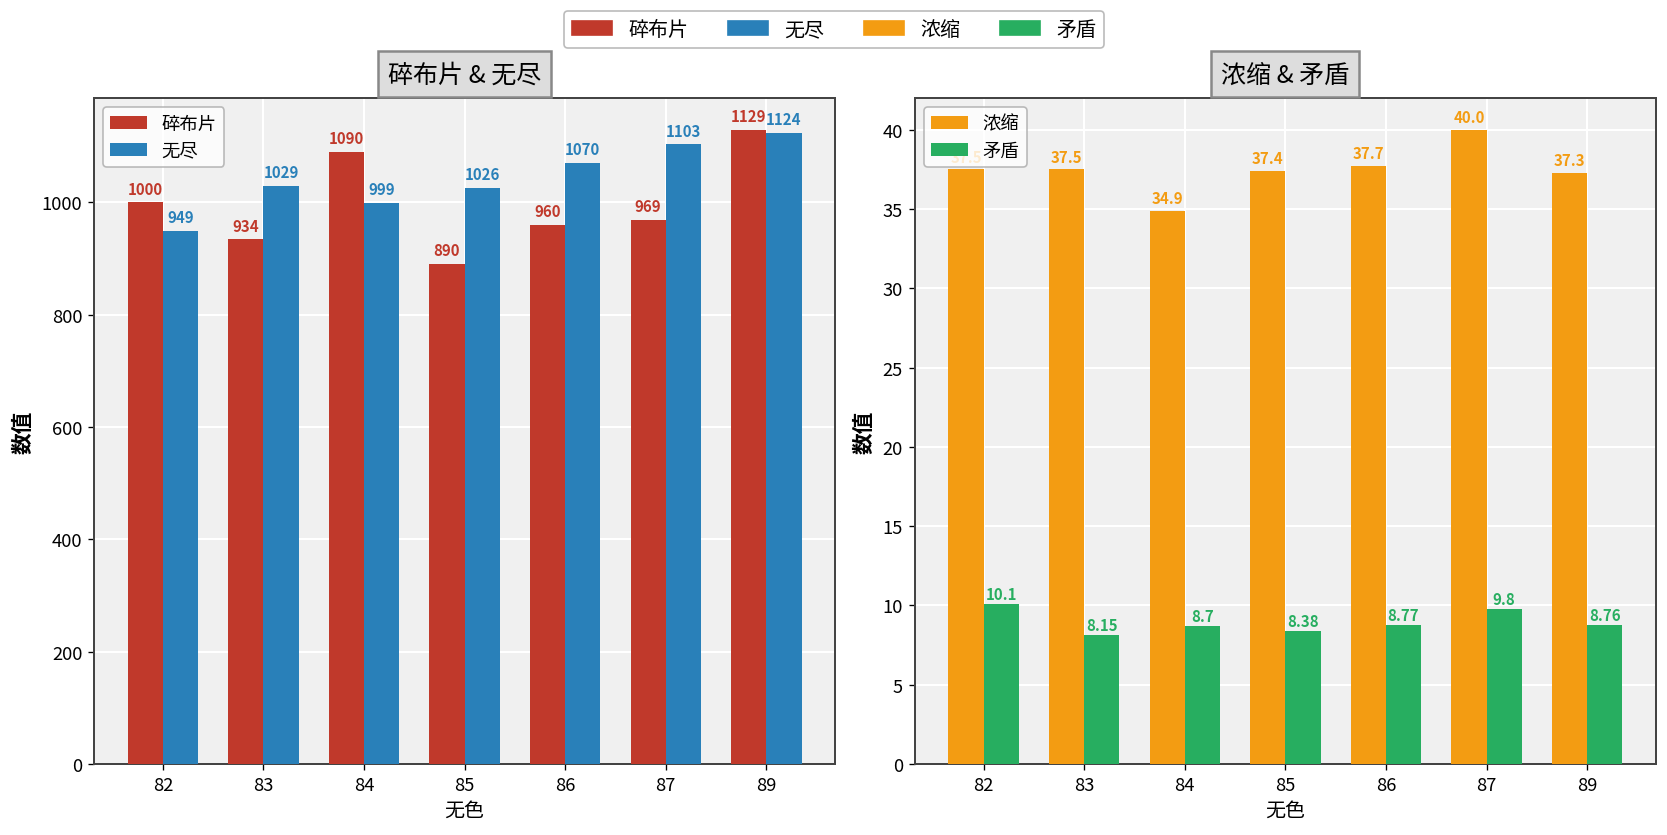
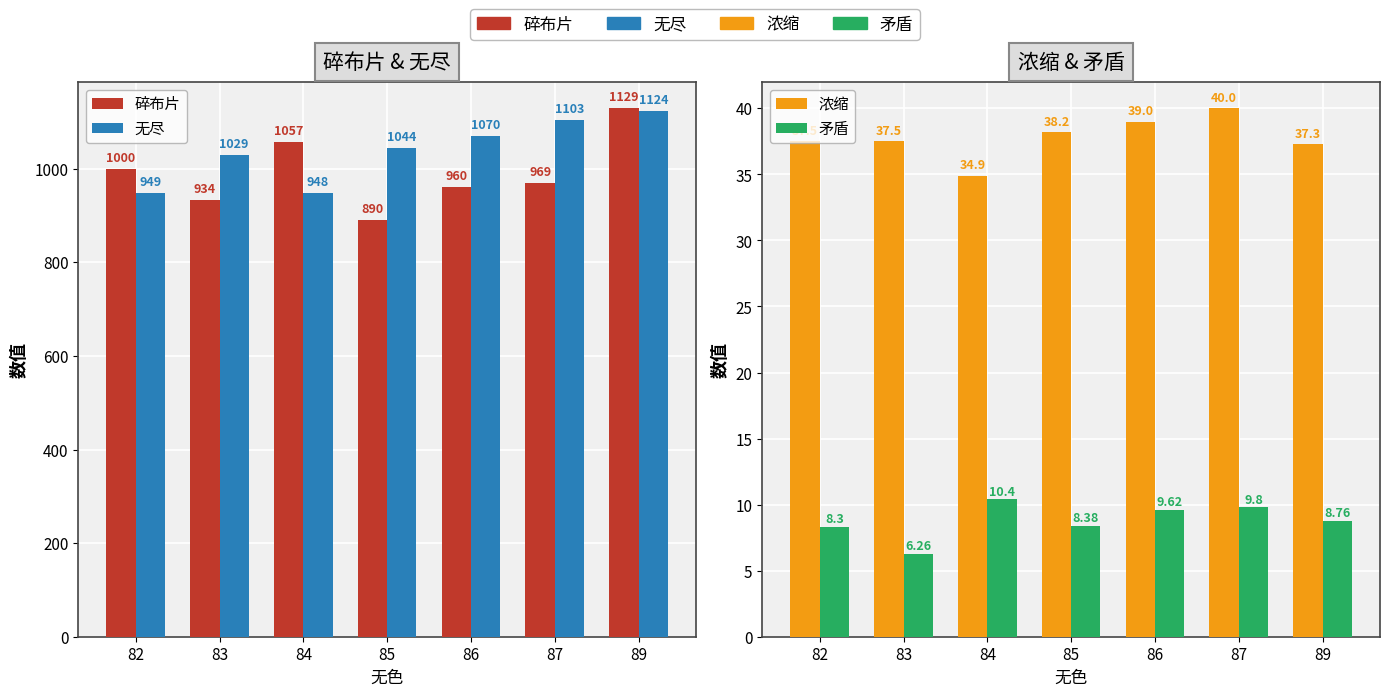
  {
    "碎布片 & 无尽": {
      "碎布片": {
        "82": 1000,
        "83": 934,
-       "84": 1090,
+       "84": 1057,
        "85": 890,
        "86": 960,
        "87": 969,
        "89": 1129
      },
      "无尽": {
        "82": 949,
        "83": 1029,
-       "84": 999,
-       "85": 1026,
+       "84": 948,
+       "85": 1044,
        "86": 1070,
        "87": 1103,
        "89": 1124
      }
    },
    "浓缩 & 矛盾": {
      "浓缩": {
        "83": 37.5,
        "84": 34.9,
-       "85": 37.4,
-       "86": 37.7,
+       "85": 38.2,
+       "86": 39.0,
        "87": 40.0,
        "89": 37.3
      },
      "矛盾": {
-       "82": 10.1,
-       "83": 8.15,
-       "84": 8.7,
+       "82": 8.3,
+       "83": 6.26,
+       "84": 10.4,
        "85": 8.38,
-       "86": 8.77,
+       "86": 9.62,
        "87": 9.8,
        "89": 8.76
      }
    }
  }
